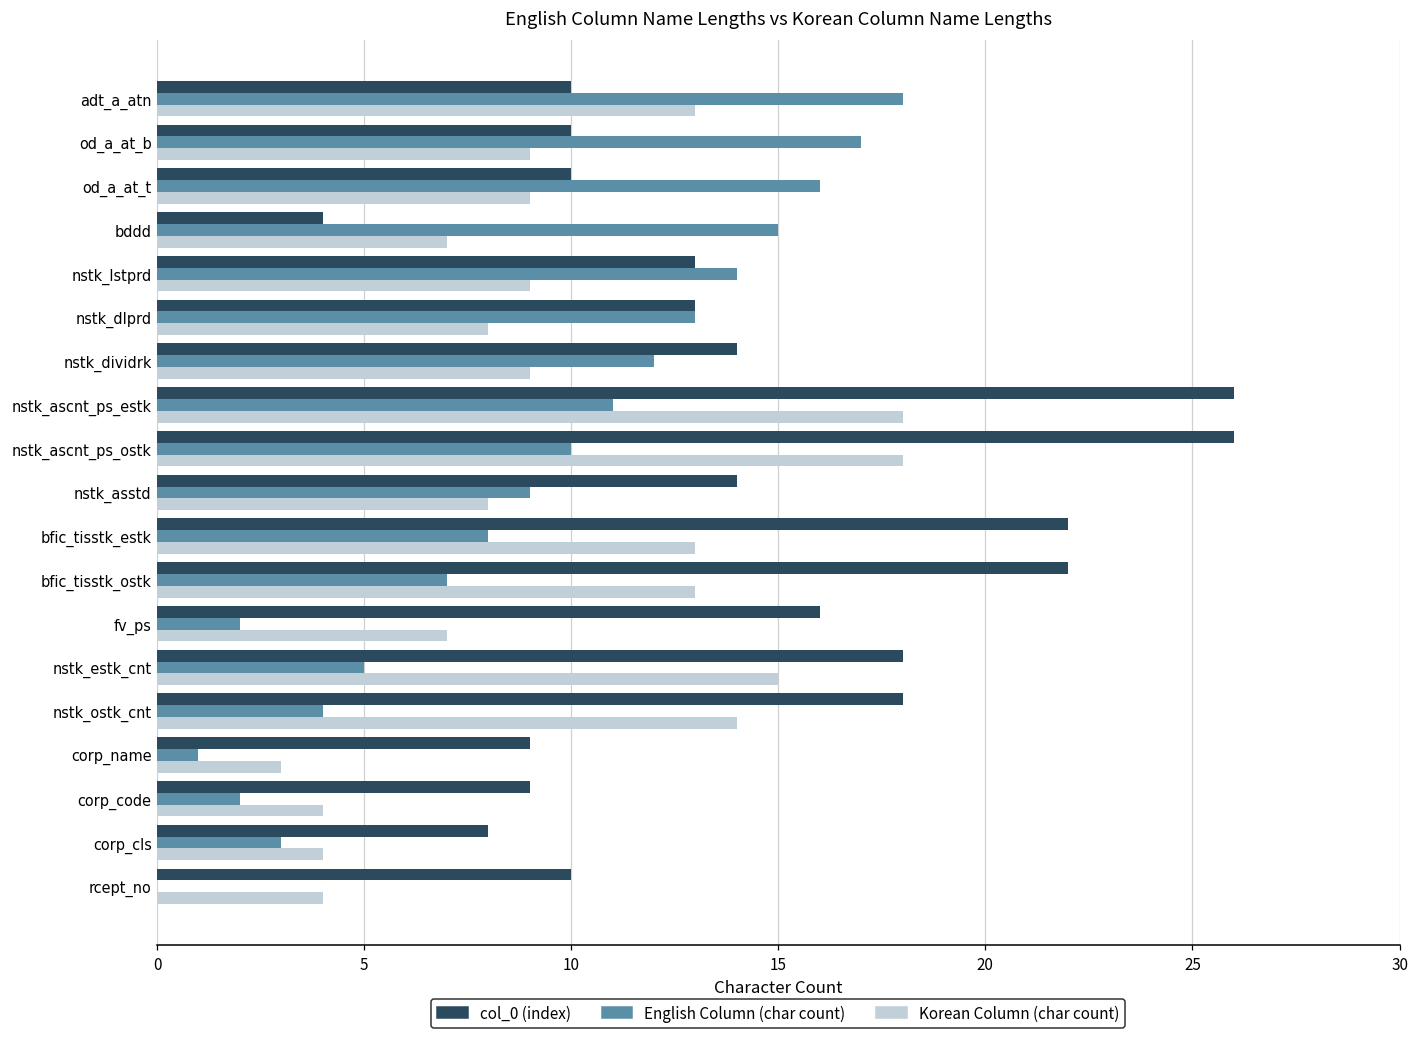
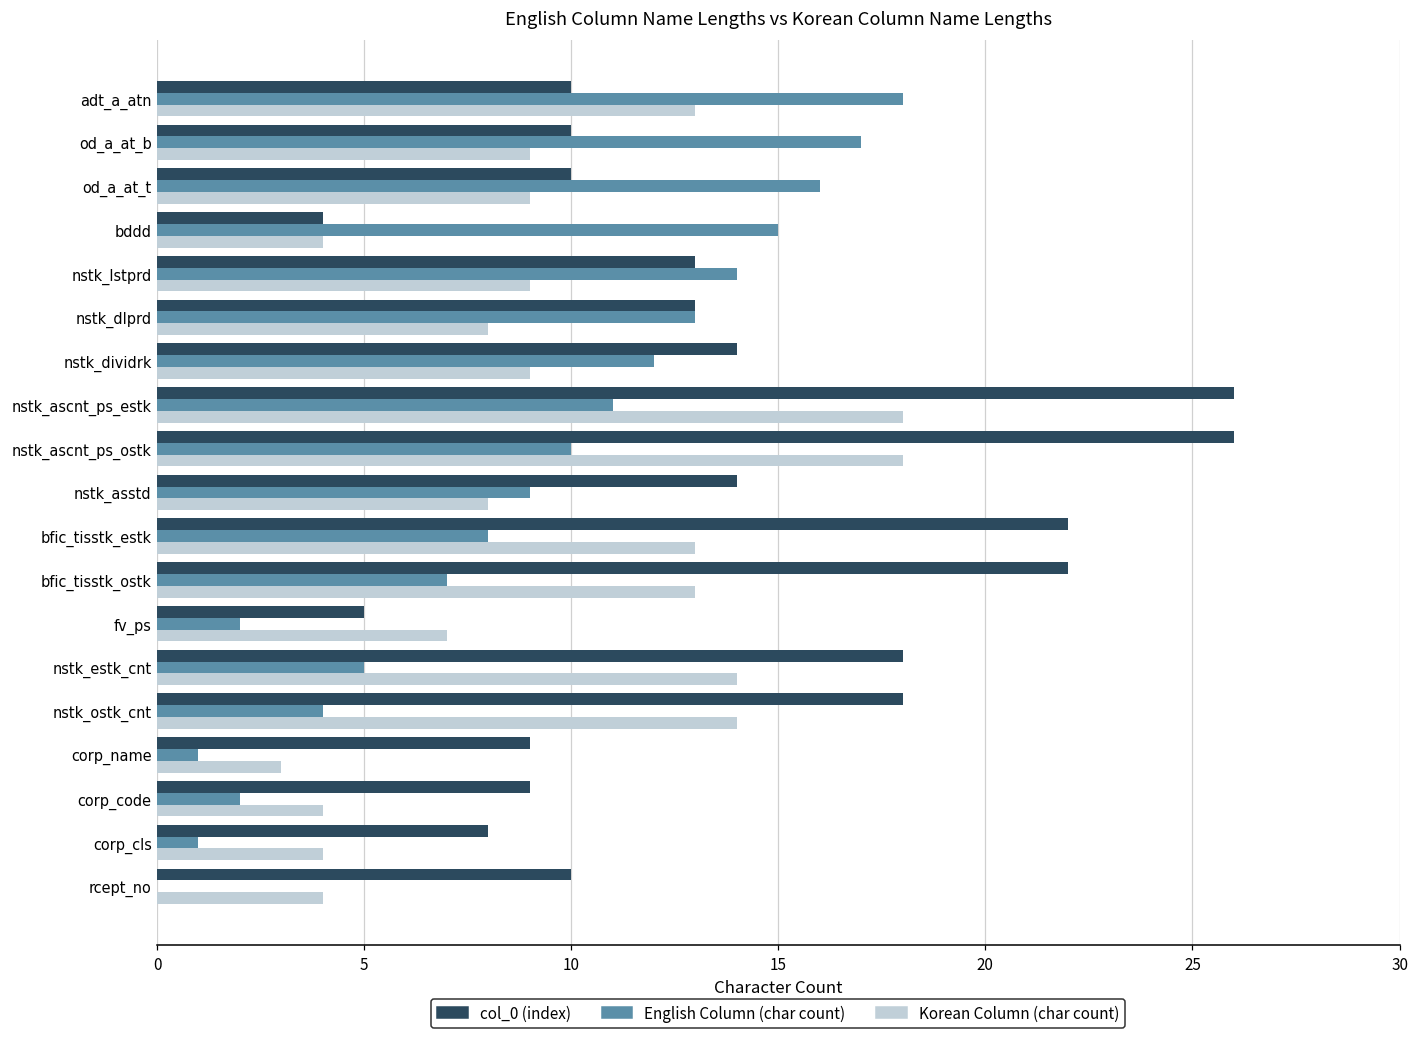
  {
    "col_0 (index)": {
      "adt_a_atn": 10,
      "od_a_at_b": 10,
      "od_a_at_t": 10,
      "bddd": 4,
      "nstk_lstprd": 13,
      "nstk_dlprd": 13,
      "nstk_dividrk": 14,
      "nstk_ascnt_ps_estk": 26,
      "nstk_ascnt_ps_ostk": 26,
      "nstk_asstd": 14,
      "bfic_tisstk_estk": 22,
      "bfic_tisstk_ostk": 22,
-     "fv_ps": 16,
+     "fv_ps": 5,
      "nstk_estk_cnt": 18,
      "nstk_ostk_cnt": 18,
      "corp_name": 9,
      "corp_code": 9,
      "corp_cls": 8,
      "rcept_no": 10
    },
    "English Column (char count)": {
      "adt_a_atn": 18,
      "od_a_at_b": 17,
      "od_a_at_t": 16,
      "bddd": 15,
      "nstk_lstprd": 14,
      "nstk_dlprd": 13,
      "nstk_dividrk": 12,
      "nstk_ascnt_ps_estk": 11,
      "nstk_ascnt_ps_ostk": 10,
      "nstk_asstd": 9,
      "bfic_tisstk_estk": 8,
      "bfic_tisstk_ostk": 7,
      "fv_ps": 2,
      "nstk_estk_cnt": 5,
      "nstk_ostk_cnt": 4,
      "corp_name": 1,
      "corp_code": 2,
-     "corp_cls": 3,
+     "corp_cls": 1,
      "rcept_no": 0
    },
    "Korean Column (char count)": {
      "adt_a_atn": 13,
      "od_a_at_b": 9,
      "od_a_at_t": 9,
-     "bddd": 7,
+     "bddd": 4,
      "nstk_lstprd": 9,
      "nstk_dlprd": 8,
      "nstk_dividrk": 9,
      "nstk_ascnt_ps_estk": 18,
      "nstk_ascnt_ps_ostk": 18,
      "nstk_asstd": 8,
      "bfic_tisstk_estk": 13,
      "bfic_tisstk_ostk": 13,
      "fv_ps": 7,
-     "nstk_estk_cnt": 15,
+     "nstk_estk_cnt": 14,
      "nstk_ostk_cnt": 14,
      "corp_name": 3,
      "corp_code": 4,
      "corp_cls": 4,
      "rcept_no": 4
    }
  }
